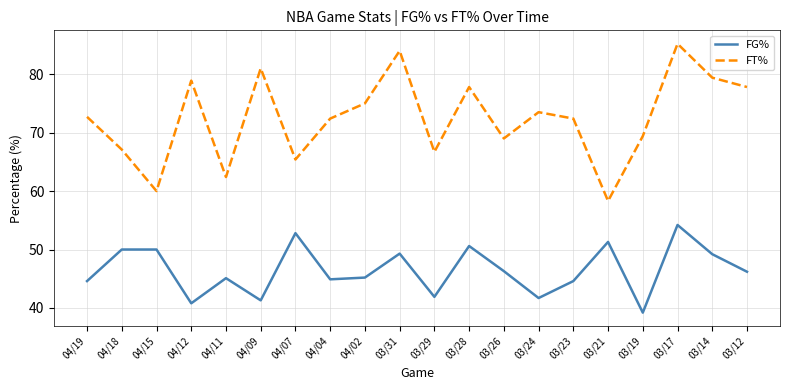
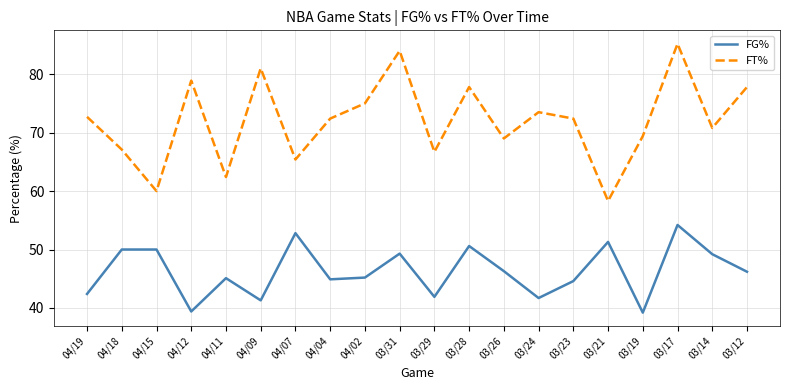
  {
    "FG%": {
-     "04/19": 45,
+     "04/19": 42,
      "04/18": 50,
      "04/15": 50,
-     "04/12": 41,
+     "04/12": 39,
      "04/11": 45,
      "04/09": 41,
      "04/07": 53,
      "04/04": 45,
      "04/02": 45,
      "03/31": 49,
      "03/29": 42,
      "03/28": 51,
      "03/26": 46,
      "03/24": 42,
      "03/23": 45,
      "03/21": 51,
      "03/19": 39,
      "03/17": 54,
      "03/14": 49,
      "03/12": 46
    },
    "FT%": {
      "04/19": 73,
      "04/18": 67,
      "04/15": 60,
      "04/12": 79,
      "04/11": 62,
      "04/09": 81,
      "04/07": 65,
      "04/04": 72,
      "04/02": 75,
      "03/31": 84,
      "03/29": 67,
      "03/28": 78,
      "03/26": 69,
      "03/24": 74,
      "03/23": 72,
      "03/21": 58,
      "03/19": 69,
      "03/17": 85,
-     "03/14": 79,
+     "03/14": 71,
      "03/12": 78
    }
  }
